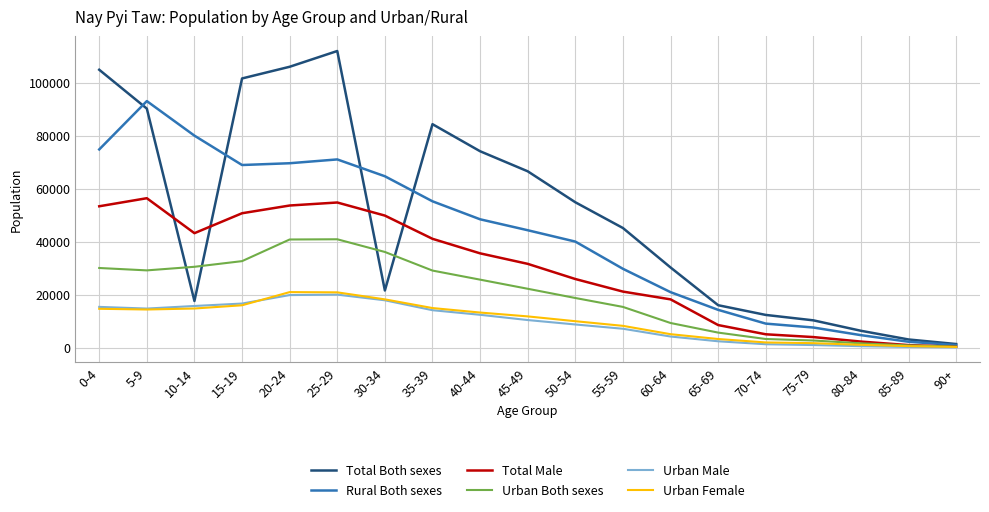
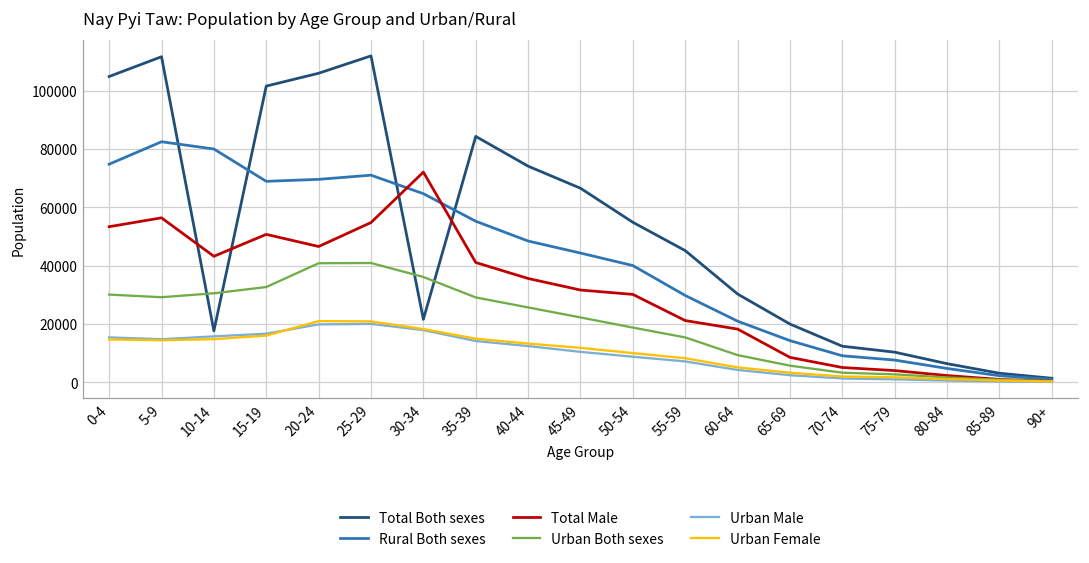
  {
    "Total Both sexes": {
      "0-4": 105000,
-     "5-9": 90000,
+     "5-9": 112000,
      "10-14": 18000,
      "15-19": 102000,
      "20-24": 106000,
      "25-29": 112000,
      "30-34": 22000,
      "35-39": 84000,
      "40-44": 74000,
      "45-49": 67000,
      "50-54": 55000,
      "55-59": 45000,
      "60-64": 30000,
-     "65-69": 16000,
+     "65-69": 20000,
      "70-74": 12000,
      "75-79": 10000,
      "80-84": 6000
    },
    "Rural Both sexes": {
      "0-4": 75000,
-     "5-9": 93000,
+     "5-9": 82000,
      "10-14": 80000,
      "15-19": 69000,
      "20-24": 70000,
      "25-29": 71000,
      "30-34": 65000,
      "35-39": 55000,
      "40-44": 48000,
      "45-49": 44000,
      "50-54": 40000,
      "55-59": 30000,
      "60-64": 21000,
      "65-69": 14000,
      "70-74": 9000,
      "75-79": 8000,
      "80-84": 5000
    },
    "Total Male": {
      "0-4": 53000,
      "5-9": 56000,
      "10-14": 43000,
      "15-19": 51000,
-     "20-24": 54000,
+     "20-24": 47000,
      "25-29": 55000,
-     "30-34": 50000,
+     "30-34": 72000,
      "35-39": 41000,
      "40-44": 36000,
      "45-49": 32000,
-     "50-54": 26000,
+     "50-54": 30000,
      "55-59": 21000,
      "60-64": 18000,
      "65-69": 9000,
      "70-74": 5000,
      "75-79": 4000
    },
    "Urban Both sexes": {
      "0-4": 30000,
      "5-9": 29000,
      "10-14": 31000,
      "15-19": 33000,
      "20-24": 41000,
      "25-29": 41000,
      "30-34": 36000,
      "35-39": 29000,
      "40-44": 26000,
      "45-49": 22000,
      "50-54": 19000,
      "55-59": 15000,
      "60-64": 9000,
      "65-69": 6000,
      "70-74": 3000,
      "75-79": 3000
    },
    "Urban Male": {
      "20-24": 20000,
      "45-49": 10000,
      "50-54": 9000,
      "55-59": 7000
    },
    "Urban Female": {
      "20-24": 21000,
      "45-49": 12000,
      "50-54": 10000,
      "55-59": 8000
    }
  }
